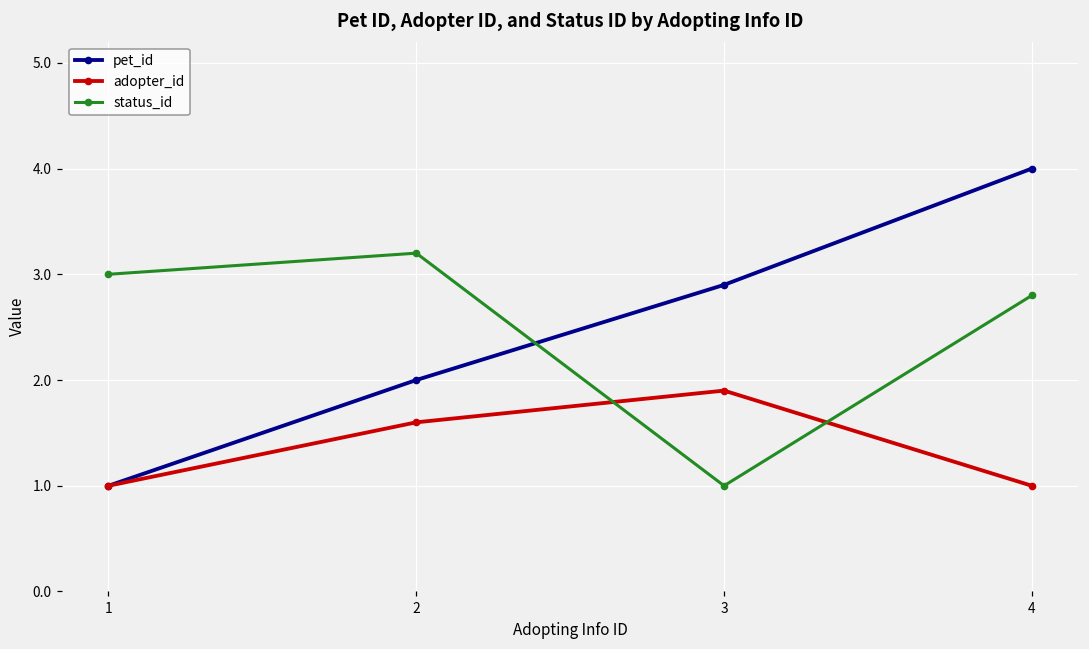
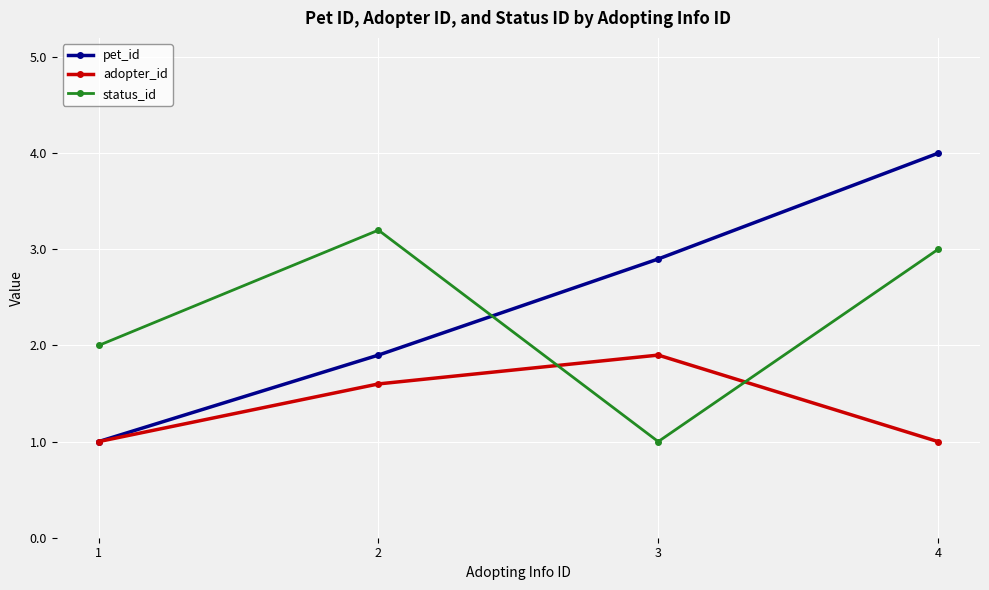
  {
    "pet_id": {
-     "2": 2.0,
+     "2": 1.9,
      "3": 2.9,
      "4": 4.0
    },
    "adopter_id": {
      "2": 1.6,
      "3": 1.9,
      "4": 1.0
    },
    "status_id": {
-     "1": 3,
+     "1": 2,
      "2": 3.2,
      "3": 1.0,
-     "4": 2.8
+     "4": 3.0
    }
  }
